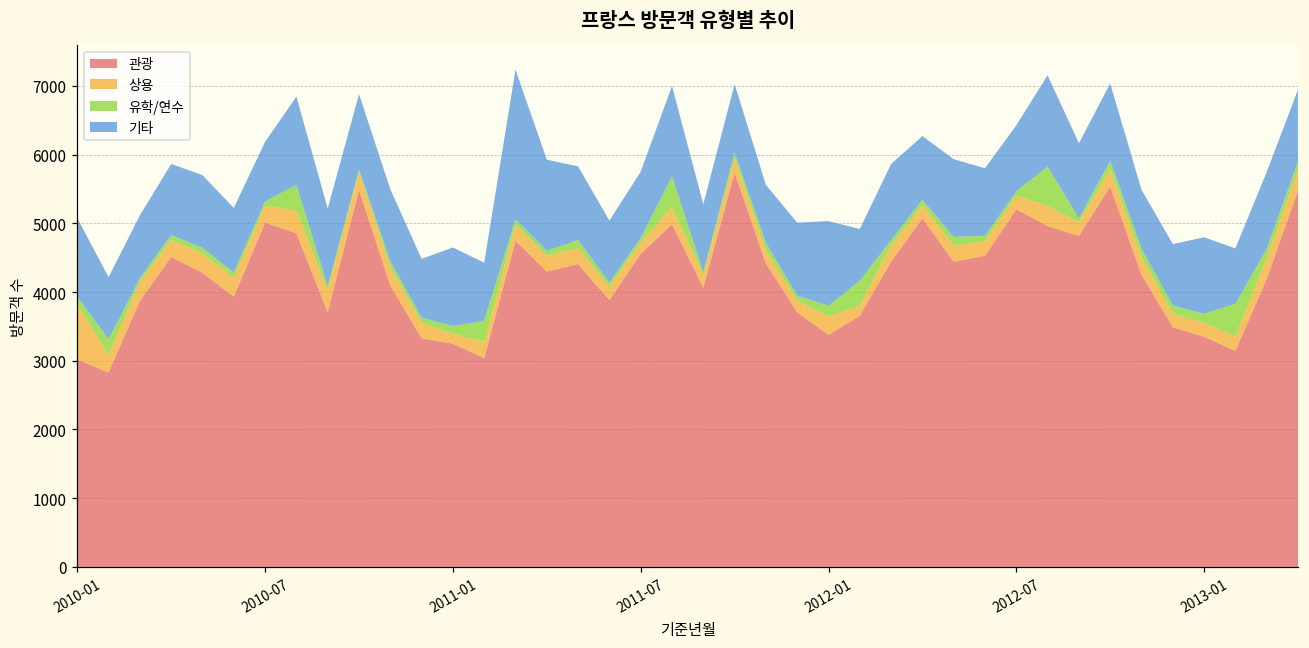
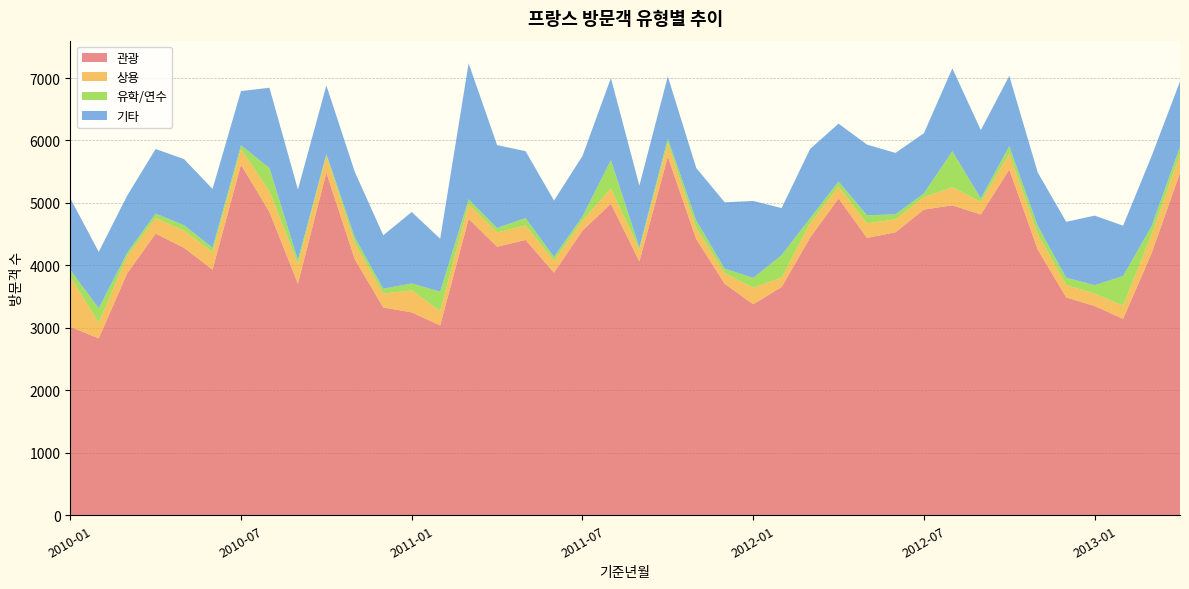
  {
    "관광": {
      "2010-01": 3000,
-     "2010-07": 5000,
+     "2010-07": 5600,
      "2011-01": 3200,
      "2011-07": 4600,
      "2012-01": 3400,
-     "2012-07": 5200,
+     "2012-07": 4900,
      "2013-01": 3400
    },
    "상용": {
      "2010-01": 800,
      "2010-07": 200,
-     "2011-01": 100,
+     "2011-01": 400,
      "2011-07": 200,
      "2012-01": 300,
      "2012-07": 200,
      "2013-01": 200
    },
    "유학/연수": {
      "2010-01": 100,
      "2010-07": 100,
      "2011-01": 100,
      "2011-07": 100,
      "2012-01": 200,
      "2012-07": 100,
      "2013-01": 100
    },
    "기타": {
      "2010-01": 1100,
      "2010-07": 900,
      "2011-01": 1100,
      "2011-07": 1000,
      "2012-01": 1200,
      "2012-07": 1000,
      "2013-01": 1100
    }
  }
